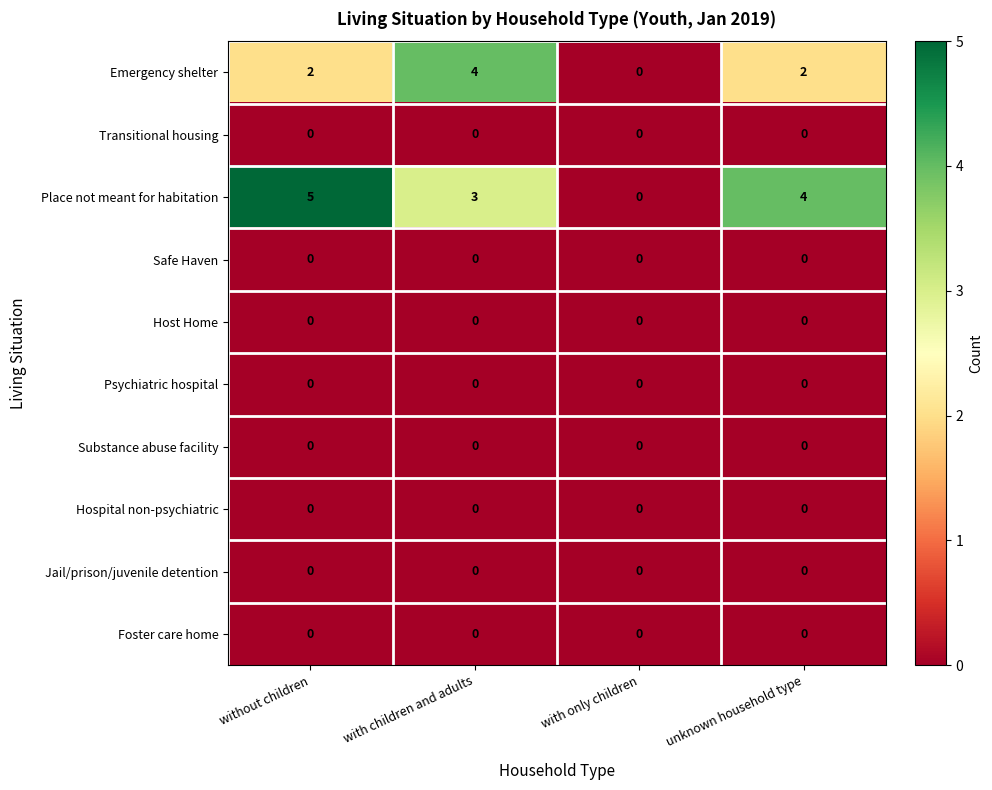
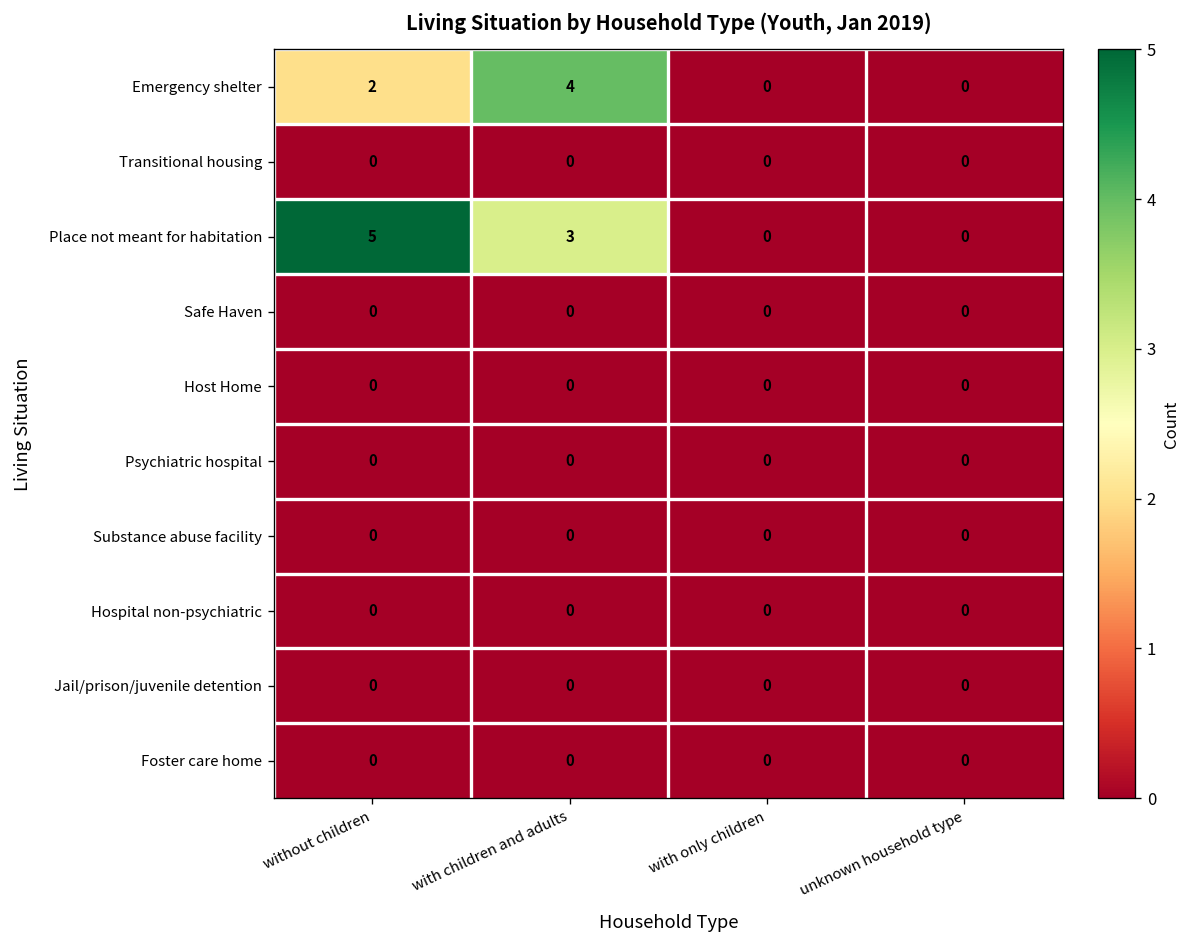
  {
    "Emergency shelter": {
      "without children": 2,
      "with children and adults": 4,
      "with only children": 0,
-     "unknown household type": 2
+     "unknown household type": 0
    },
    "Transitional housing": {
      "without children": 0,
      "with children and adults": 0,
      "with only children": 0,
      "unknown household type": 0
    },
    "Place not meant for habitation": {
      "without children": 5,
      "with children and adults": 3,
      "with only children": 0,
-     "unknown household type": 4
+     "unknown household type": 0
    },
    "Safe Haven": {
      "without children": 0,
      "with children and adults": 0,
      "with only children": 0,
      "unknown household type": 0
    },
    "Host Home": {
      "without children": 0,
      "with children and adults": 0,
      "with only children": 0,
      "unknown household type": 0
    },
    "Psychiatric hospital": {
      "without children": 0,
      "with children and adults": 0,
      "with only children": 0,
      "unknown household type": 0
    },
    "Substance abuse facility": {
      "without children": 0,
      "with children and adults": 0,
      "with only children": 0,
      "unknown household type": 0
    },
    "Hospital non-psychiatric": {
      "without children": 0,
      "with children and adults": 0,
      "with only children": 0,
      "unknown household type": 0
    },
    "Jail/prison/juvenile detention": {
      "without children": 0,
      "with children and adults": 0,
      "with only children": 0,
      "unknown household type": 0
    },
    "Foster care home": {
      "without children": 0,
      "with children and adults": 0,
      "with only children": 0,
      "unknown household type": 0
    }
  }
